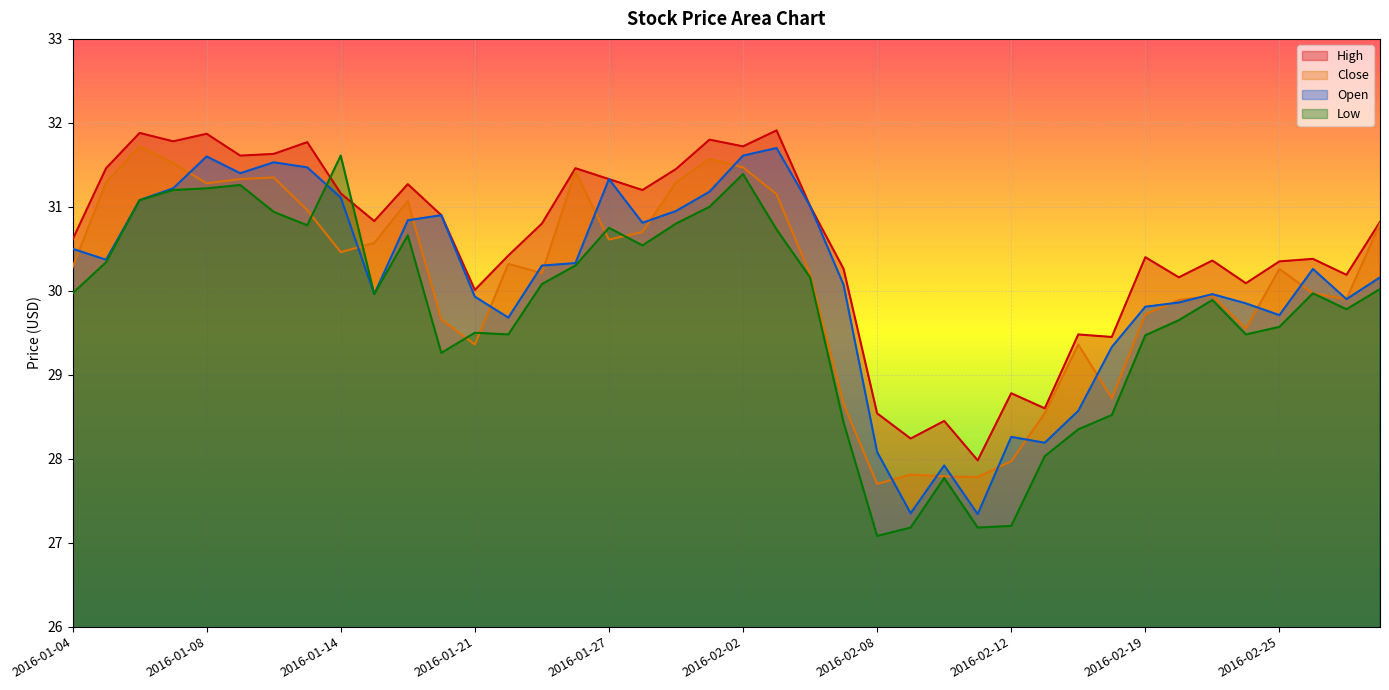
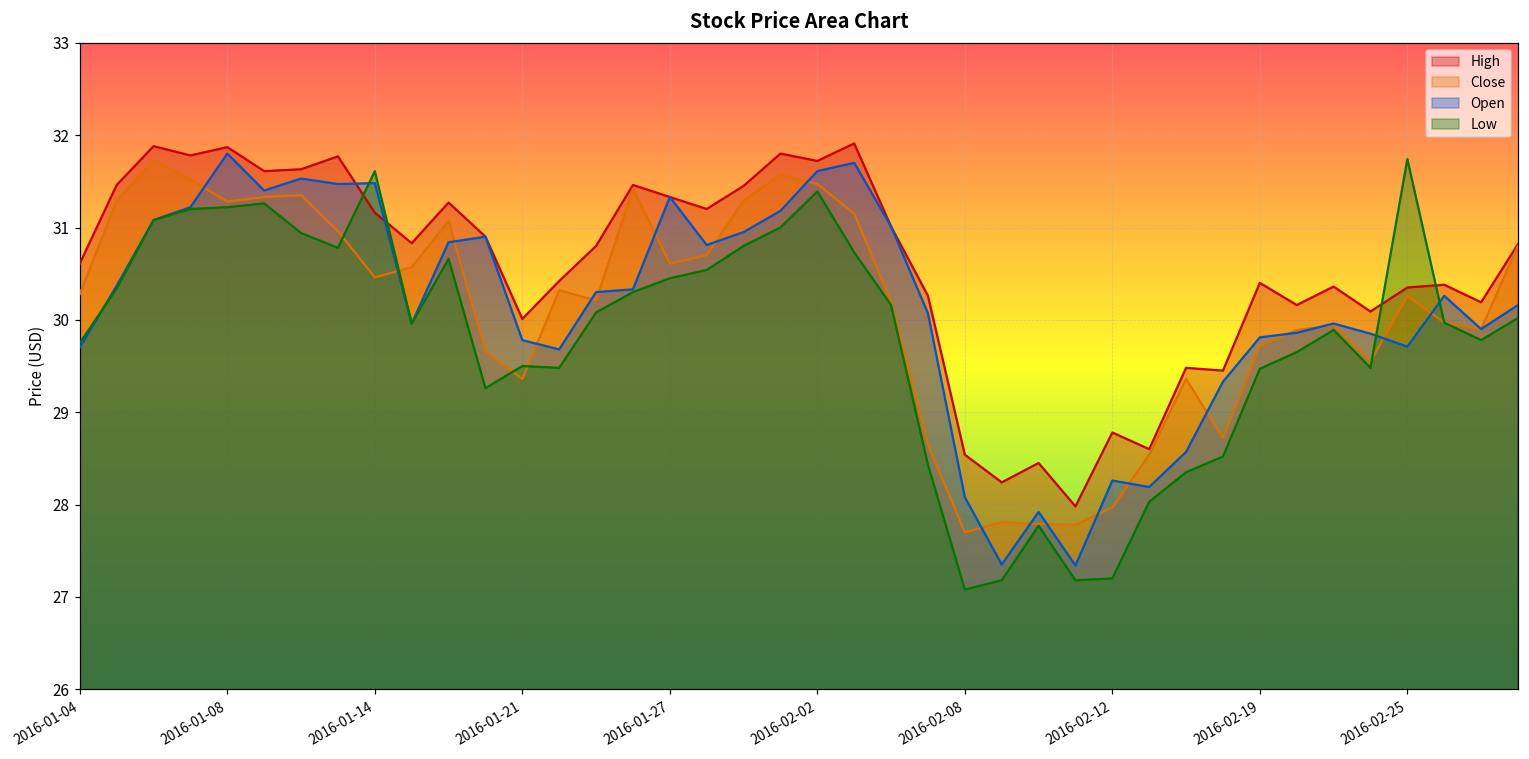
  {
    "Open": {
-     "2016-01-04": 30.5,
-     "2016-01-08": 31.6,
-     "2016-01-14": 31.1,
-     "2016-01-21": 29.9,
+     "2016-01-04": 29.7,
+     "2016-01-08": 31.8,
+     "2016-01-14": 31.5,
+     "2016-01-21": 29.8,
      "2016-02-02": 31.6,
      "2016-02-08": 28.1,
      "2016-02-12": 28.3,
      "2016-02-19": 29.8,
      "2016-02-25": 29.7
    },
    "Low": {
-     "2016-01-04": 30.0,
+     "2016-01-04": 29.8,
      "2016-01-08": 31.2,
      "2016-01-14": 31.6,
      "2016-01-21": 29.5,
-     "2016-01-27": 30.8,
+     "2016-01-27": 30.5,
      "2016-02-02": 31.4,
      "2016-02-08": 27.1,
      "2016-02-12": 27.2,
      "2016-02-19": 29.5,
-     "2016-02-25": 29.6
+     "2016-02-25": 31.7
    }
  }
